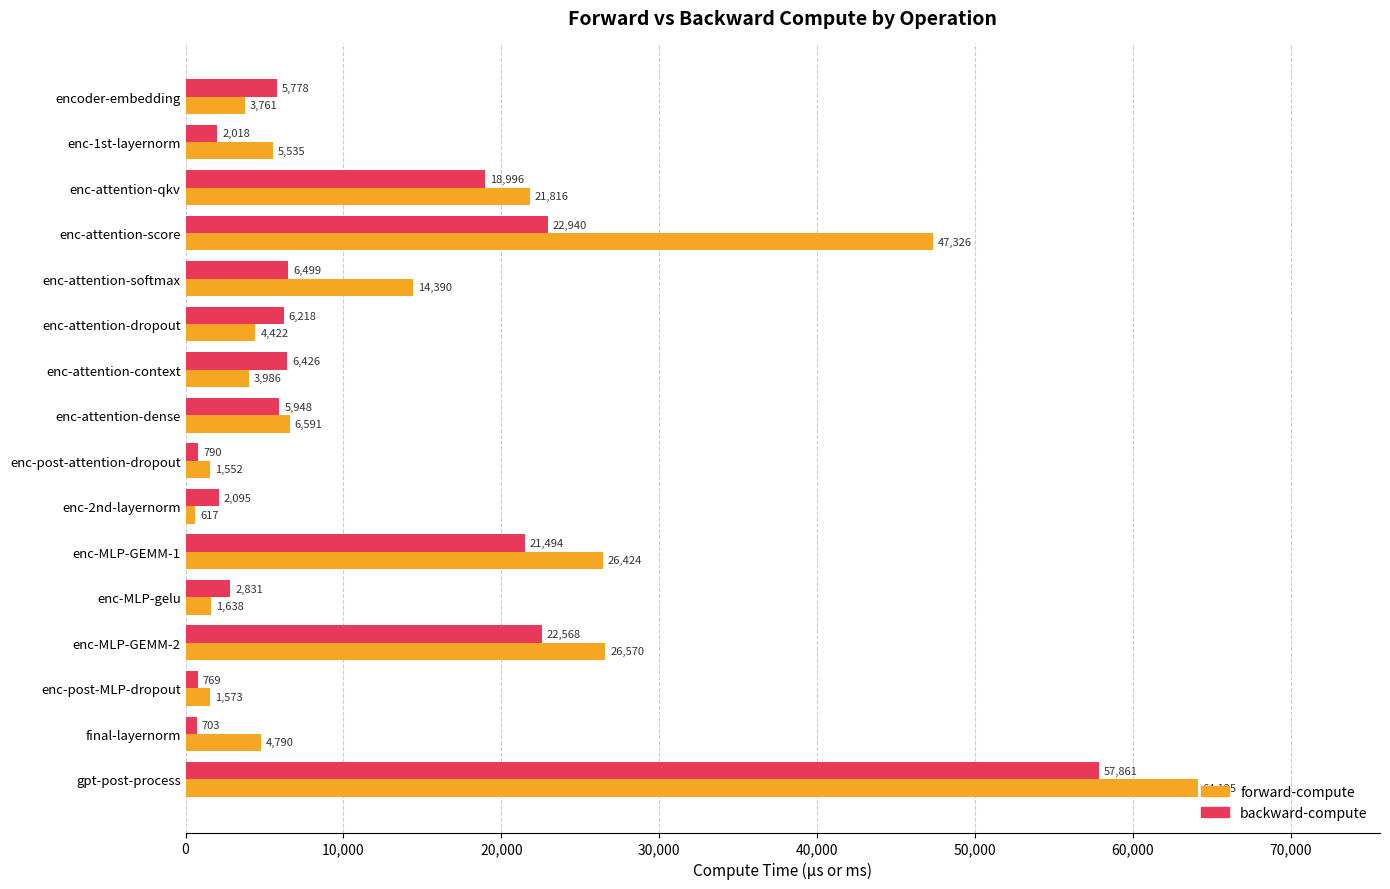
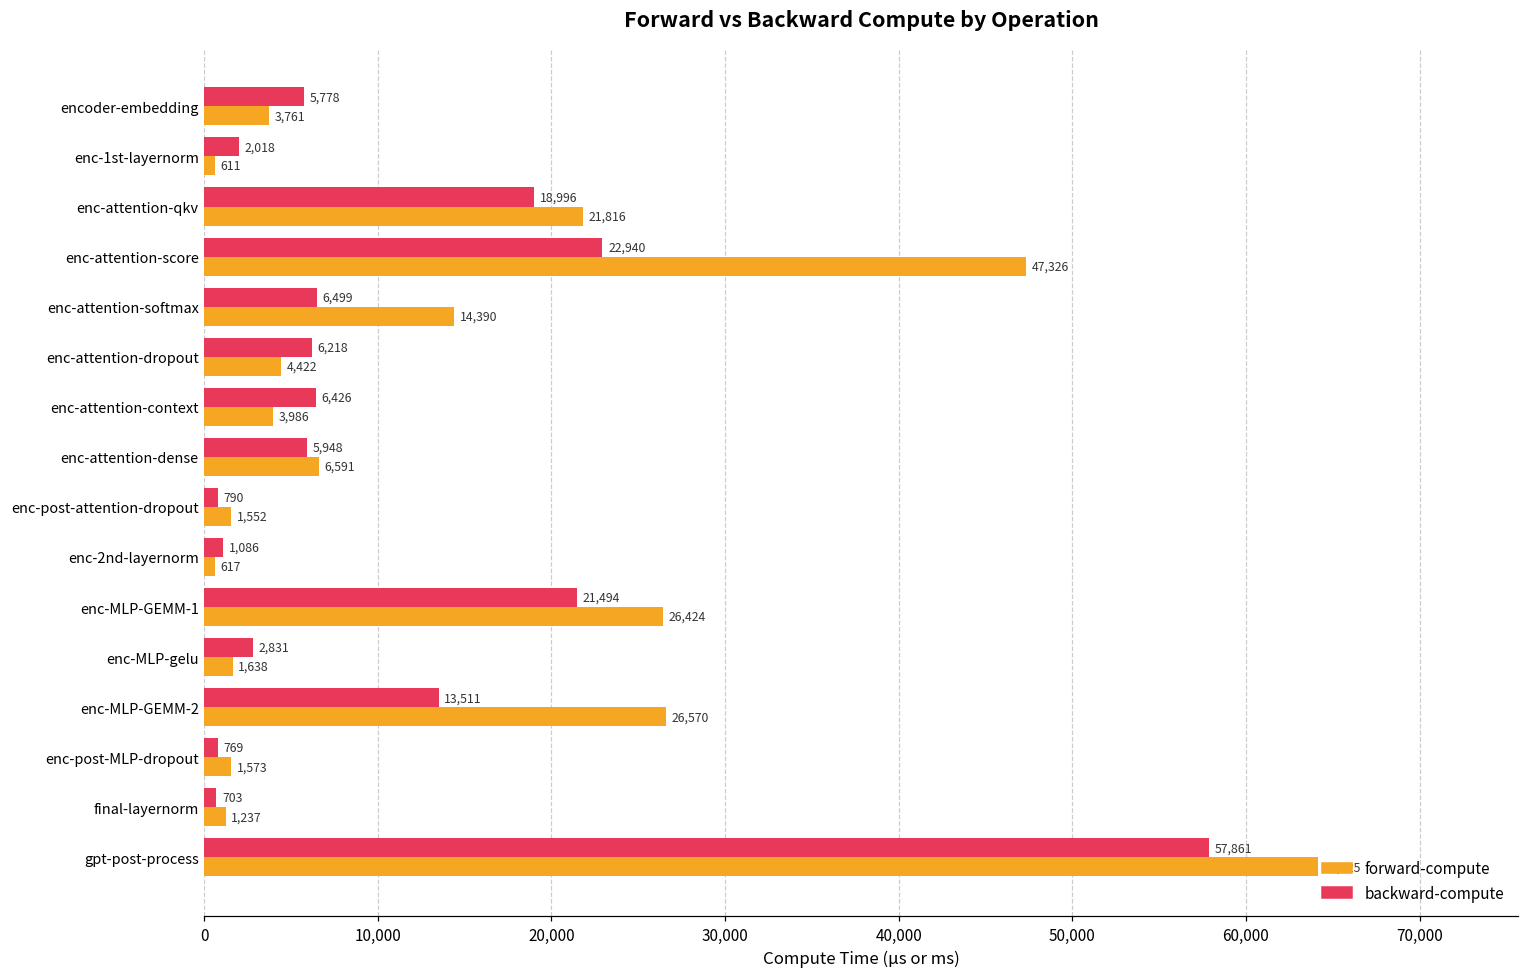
  {
    "forward-compute": {
      "encoder-embedding": "3,761",
-     "enc-1st-layernorm": "5,535",
+     "enc-1st-layernorm": "611",
      "enc-attention-qkv": "21,816",
      "enc-attention-score": "47,326",
      "enc-attention-softmax": "14,390",
      "enc-attention-dropout": "4,422",
      "enc-attention-context": "3,986",
      "enc-attention-dense": "6,591",
      "enc-post-attention-dropout": "1,552",
      "enc-2nd-layernorm": "617",
      "enc-MLP-GEMM-1": "26,424",
      "enc-MLP-gelu": "1,638",
      "enc-MLP-GEMM-2": "26,570",
      "enc-post-MLP-dropout": "1,573",
-     "final-layernorm": "4,790",
+     "final-layernorm": "1,237",
      "gpt-post-process": "64,125"
    },
    "backward-compute": {
      "encoder-embedding": "5,778",
      "enc-1st-layernorm": "2,018",
      "enc-attention-qkv": "18,996",
      "enc-attention-score": "22,940",
      "enc-attention-softmax": "6,499",
      "enc-attention-dropout": "6,218",
      "enc-attention-context": "6,426",
      "enc-attention-dense": "5,948",
      "enc-post-attention-dropout": "790",
-     "enc-2nd-layernorm": "2,095",
+     "enc-2nd-layernorm": "1,086",
      "enc-MLP-GEMM-1": "21,494",
      "enc-MLP-gelu": "2,831",
-     "enc-MLP-GEMM-2": "22,568",
+     "enc-MLP-GEMM-2": "13,511",
      "enc-post-MLP-dropout": "769",
      "final-layernorm": "703",
      "gpt-post-process": "57,861"
    }
  }
